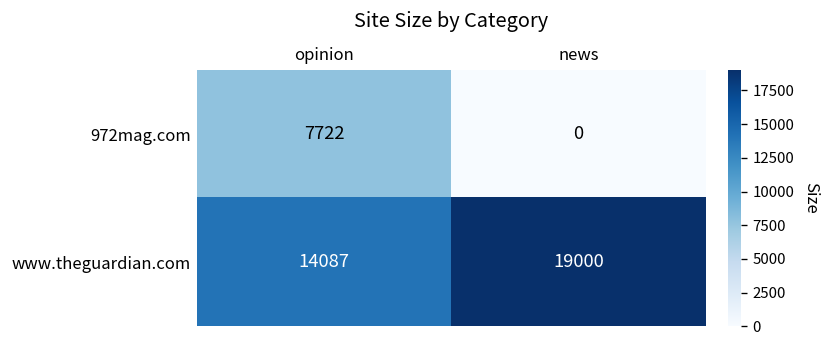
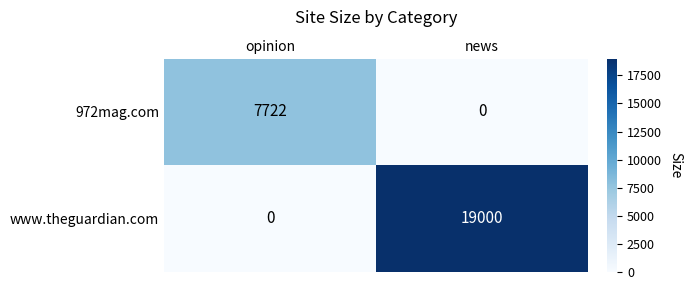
  {
    "972mag.com": {
      "opinion": 7722,
      "news": 0
    },
    "www.theguardian.com": {
-     "opinion": 14087,
+     "opinion": 0,
      "news": 19000
    }
  }
